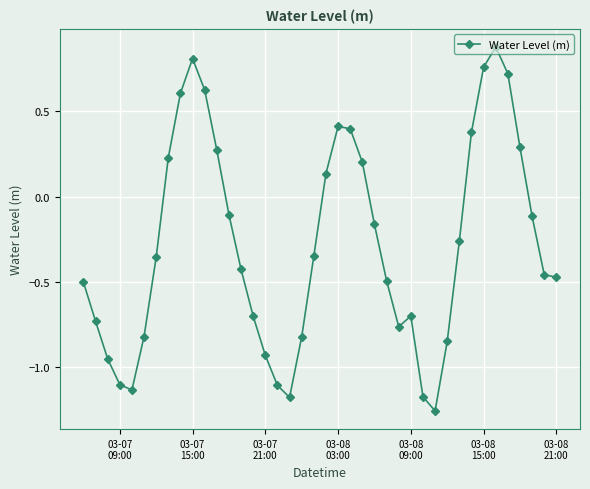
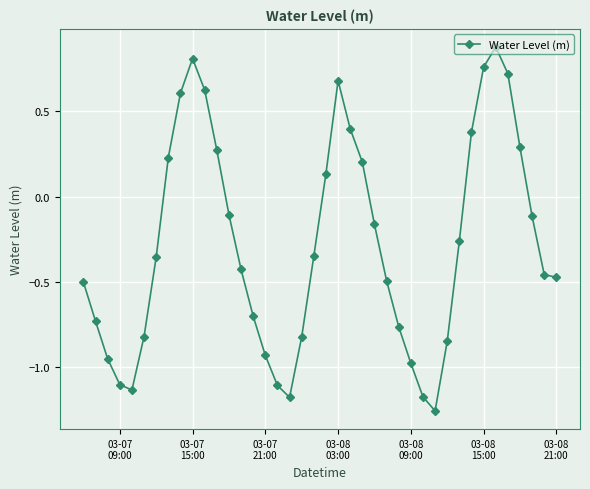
  {
    "03-07 09:00": -1.10,
    "03-07 15:00": 0.81,
    "03-07 21:00": -0.93,
-   "03-08 03:00": 0.41,
-   "03-08 09:00": -0.70,
+   "03-08 03:00": 0.68,
+   "03-08 09:00": -0.98,
    "03-08 15:00": 0.76,
    "03-08 21:00": -0.47
  }
